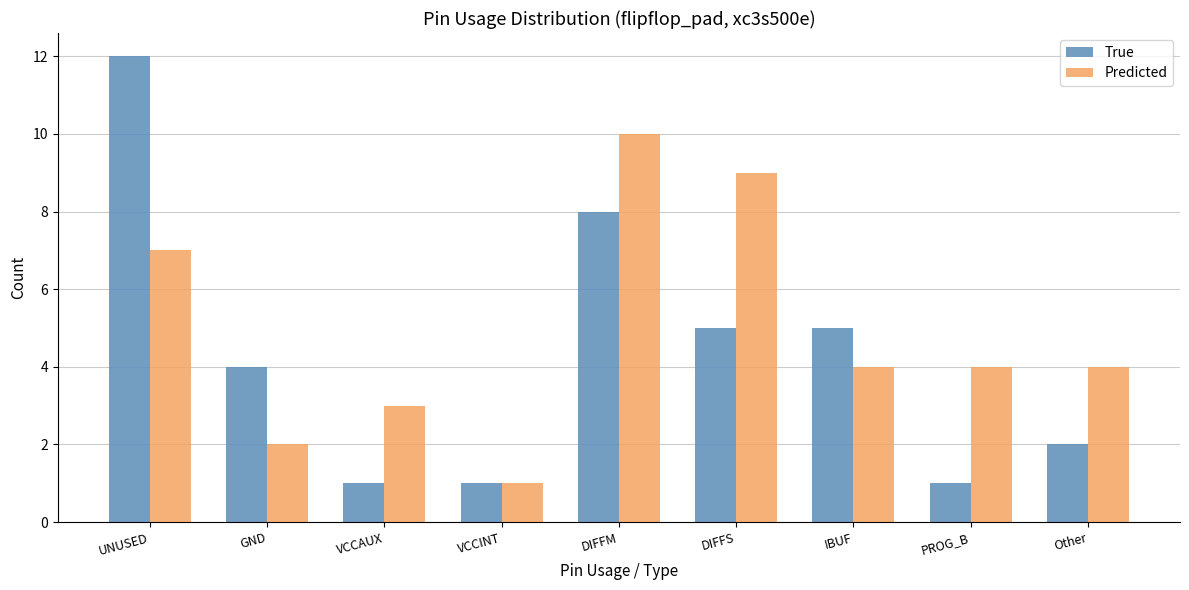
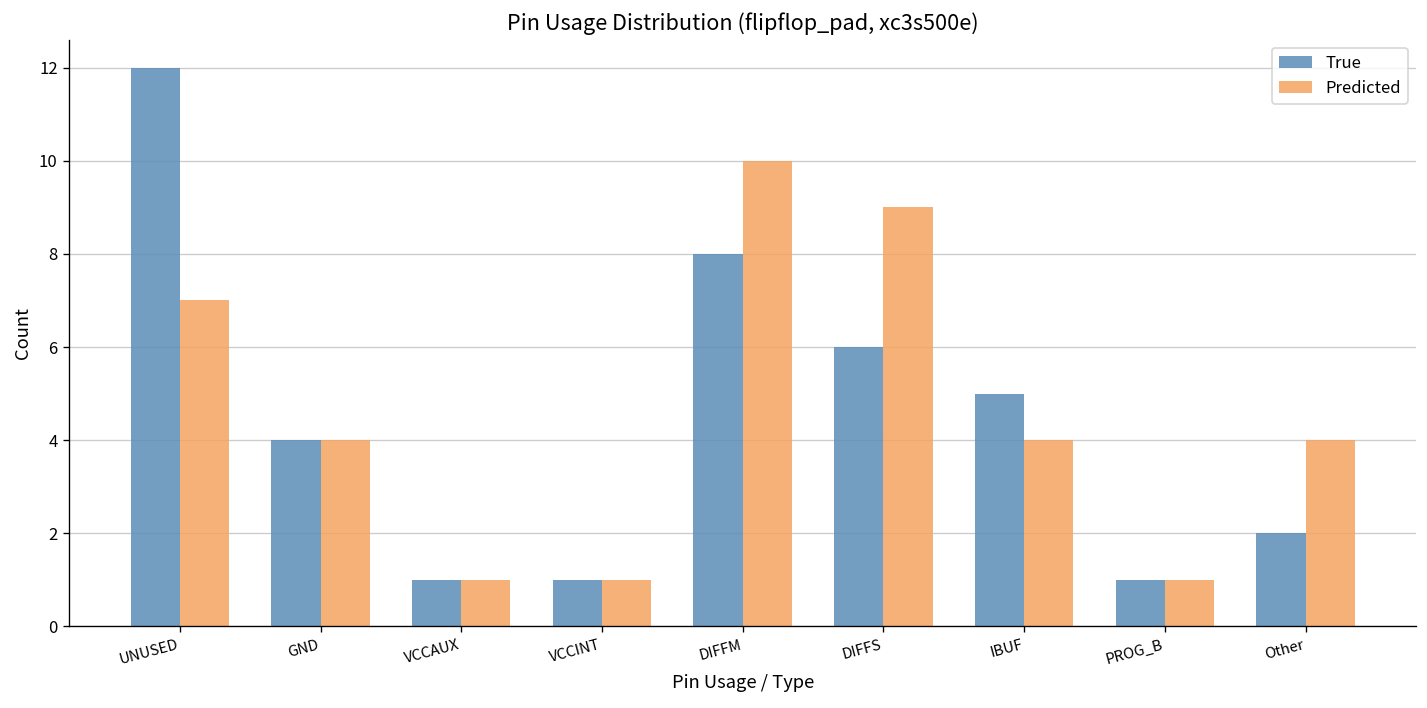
  {
    "True": {
      "UNUSED": 12,
      "GND": 4,
      "VCCAUX": 1,
      "VCCINT": 1,
      "DIFFM": 8,
-     "DIFFS": 5,
+     "DIFFS": 6,
      "IBUF": 5,
      "PROG_B": 1,
      "Other": 2
    },
    "Predicted": {
      "UNUSED": 7,
-     "GND": 2,
-     "VCCAUX": 3,
+     "GND": 4,
+     "VCCAUX": 1,
      "VCCINT": 1,
      "DIFFM": 10,
      "DIFFS": 9,
      "IBUF": 4,
-     "PROG_B": 4,
+     "PROG_B": 1,
      "Other": 4
    }
  }
